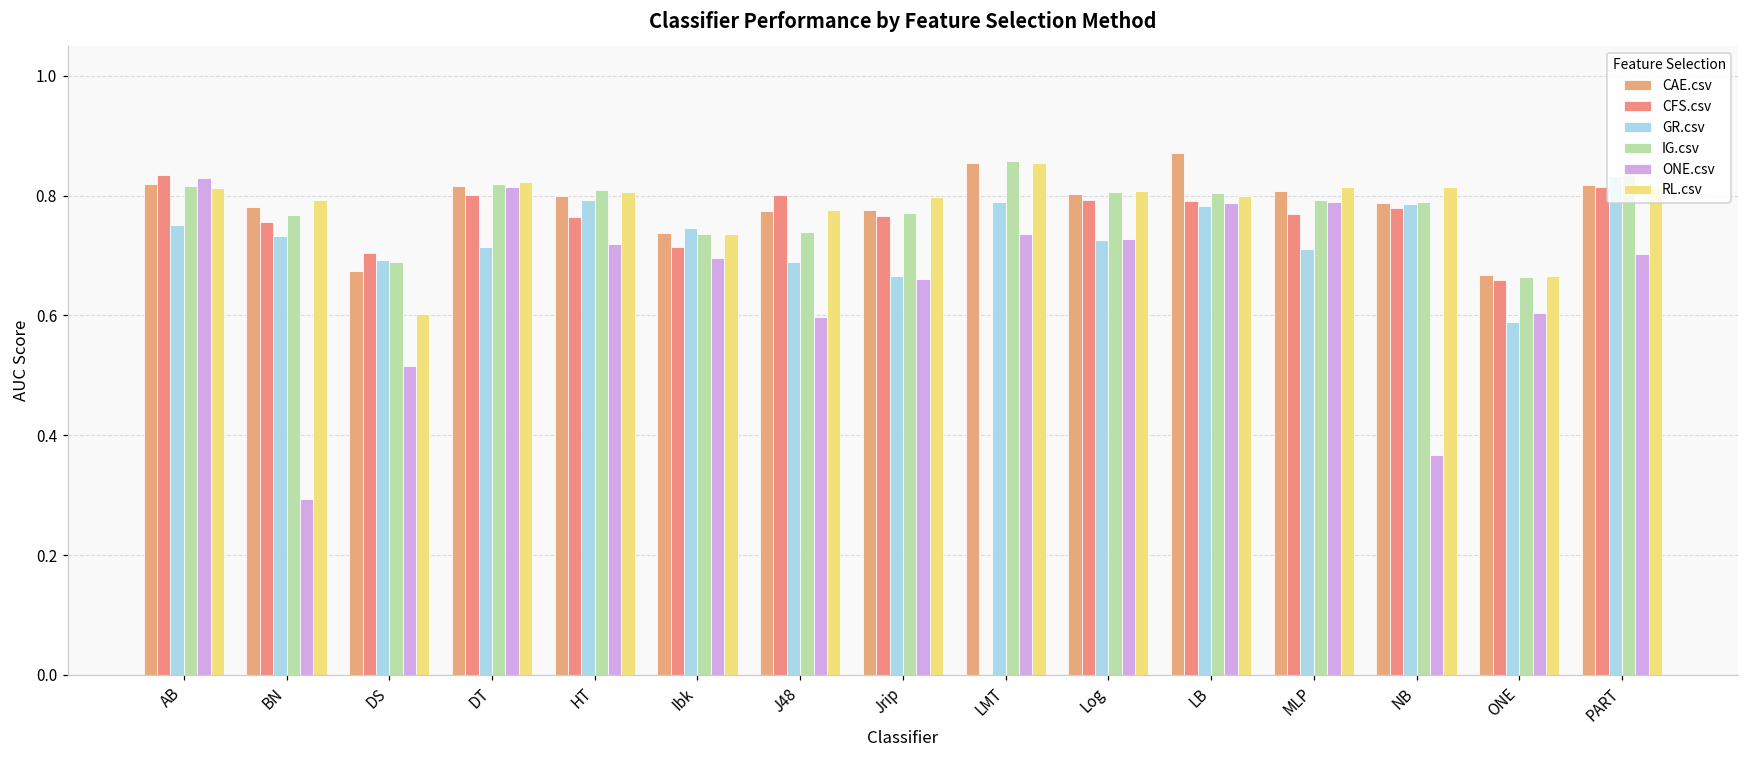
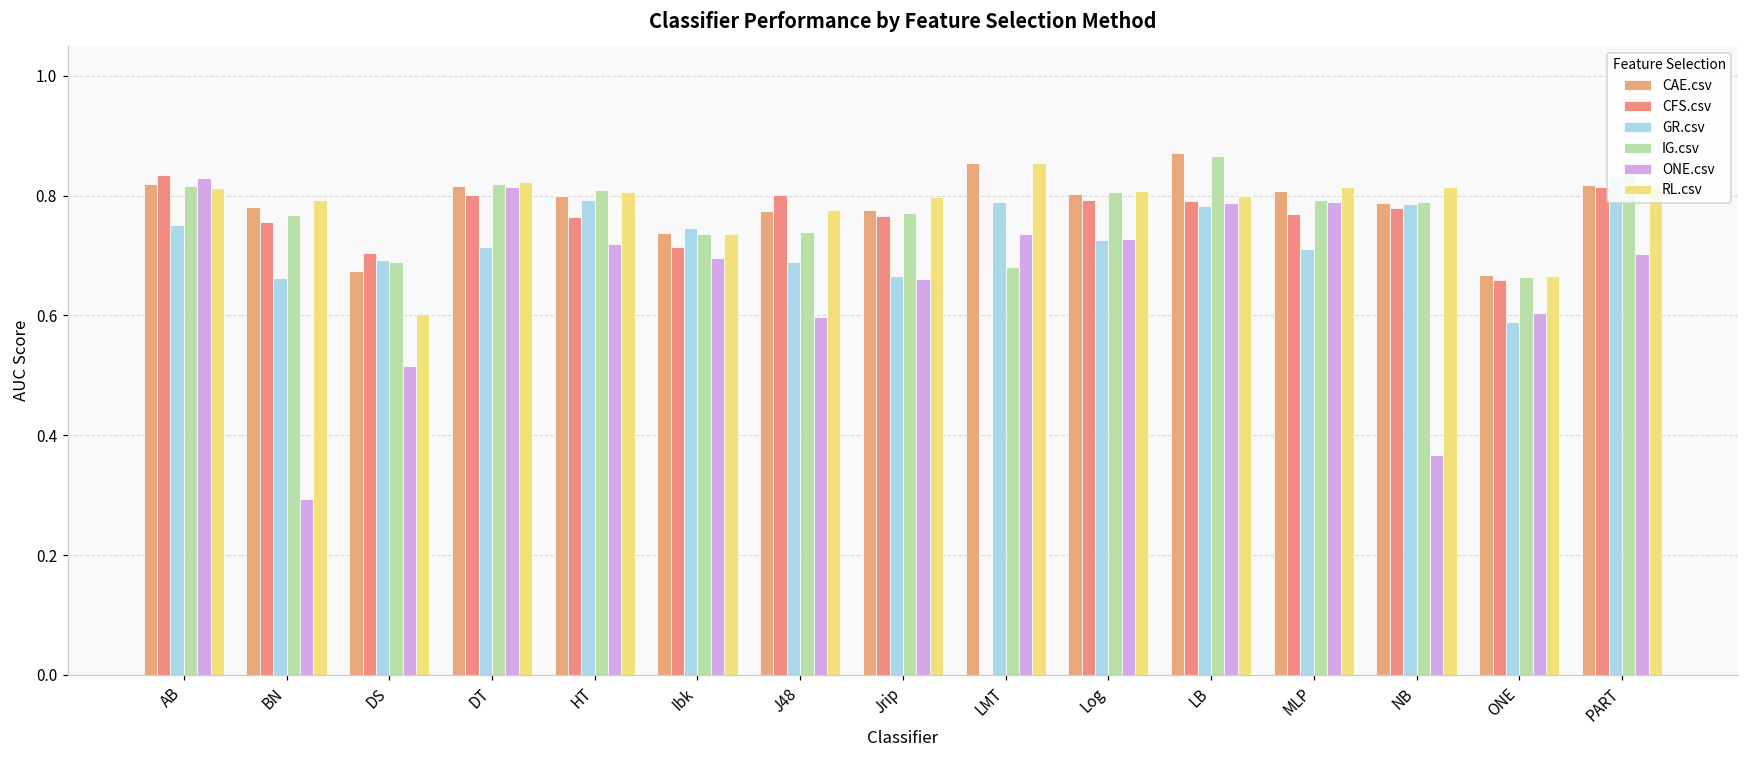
  {
    "GR.csv": {
      "AB": 0.75,
-     "BN": 0.73,
+     "BN": 0.66,
      "DS": 0.69,
      "DT": 0.71,
      "HT": 0.79,
      "Ibk": 0.75,
      "J48": 0.69,
      "Jrip": 0.67,
      "LMT": 0.79,
      "Log": 0.73,
      "LB": 0.78,
      "MLP": 0.71,
      "NB": 0.79,
      "ONE": 0.59
    },
    "IG.csv": {
      "AB": 0.82,
      "BN": 0.77,
      "DS": 0.69,
      "DT": 0.82,
      "HT": 0.81,
      "Ibk": 0.74,
      "J48": 0.74,
      "Jrip": 0.77,
-     "LMT": 0.86,
+     "LMT": 0.68,
      "Log": 0.81,
-     "LB": 0.80,
+     "LB": 0.87,
      "MLP": 0.79,
      "NB": 0.79,
      "ONE": 0.66
    },
    "ONE.csv": {
      "AB": 0.83,
      "BN": 0.29,
      "DS": 0.51,
      "DT": 0.81,
      "HT": 0.72,
      "Ibk": 0.70,
      "J48": 0.60,
      "Jrip": 0.66,
      "LMT": 0.74,
      "Log": 0.73,
      "LB": 0.79,
      "MLP": 0.79,
      "NB": 0.37,
      "ONE": 0.60,
      "PART": 0.70
    }
  }
